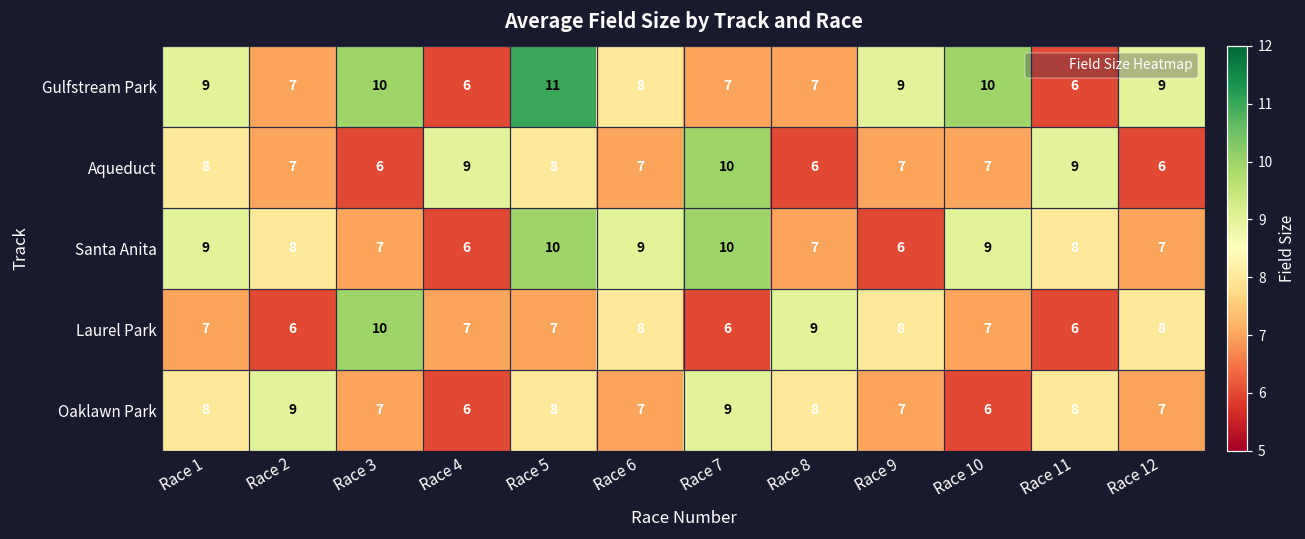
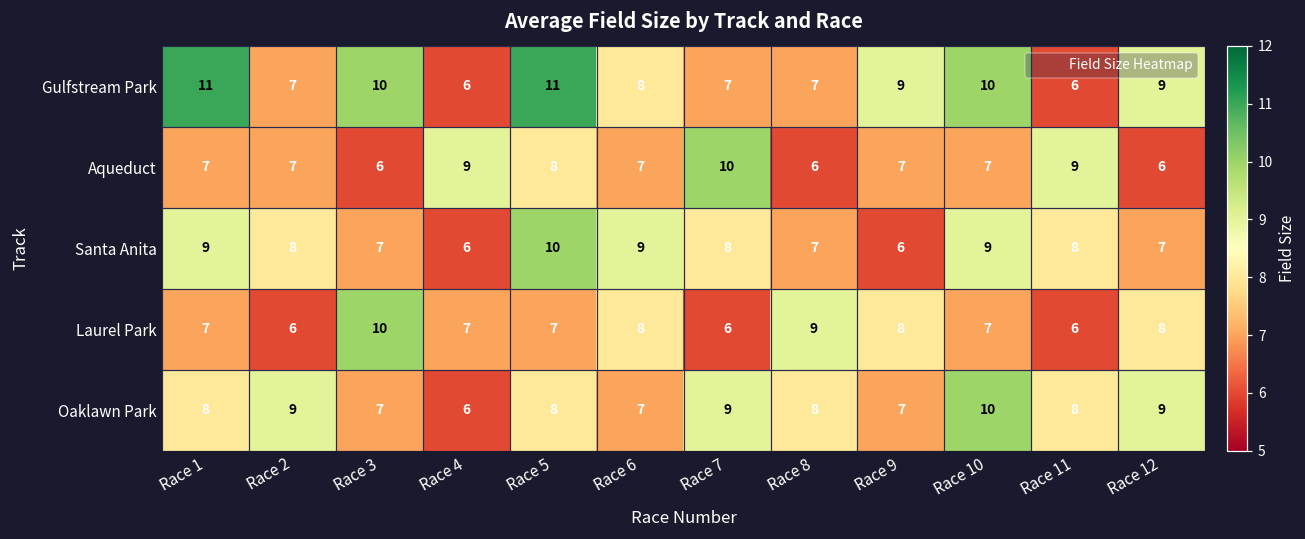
  {
    "Gulfstream Park": {
-     "Race 1": 9,
+     "Race 1": 11,
      "Race 2": 7,
      "Race 3": 10,
      "Race 4": 6,
      "Race 5": 11,
      "Race 6": 8,
      "Race 7": 7,
      "Race 8": 7,
      "Race 9": 9,
      "Race 10": 10,
      "Race 11": 6,
      "Race 12": 9
    },
    "Aqueduct": {
-     "Race 1": 8,
+     "Race 1": 7,
      "Race 2": 7,
      "Race 3": 6,
      "Race 4": 9,
      "Race 5": 8,
      "Race 6": 7,
      "Race 7": 10,
      "Race 8": 6,
      "Race 9": 7,
      "Race 10": 7,
      "Race 11": 9,
      "Race 12": 6
    },
    "Santa Anita": {
      "Race 1": 9,
      "Race 2": 8,
      "Race 3": 7,
      "Race 4": 6,
      "Race 5": 10,
      "Race 6": 9,
-     "Race 7": 10,
+     "Race 7": 8,
      "Race 8": 7,
      "Race 9": 6,
      "Race 10": 9,
      "Race 11": 8,
      "Race 12": 7
    },
    "Laurel Park": {
      "Race 1": 7,
      "Race 2": 6,
      "Race 3": 10,
      "Race 4": 7,
      "Race 5": 7,
      "Race 6": 8,
      "Race 7": 6,
      "Race 8": 9,
      "Race 9": 8,
      "Race 10": 7,
      "Race 11": 6,
      "Race 12": 8
    },
    "Oaklawn Park": {
      "Race 1": 8,
      "Race 2": 9,
      "Race 3": 7,
      "Race 4": 6,
      "Race 5": 8,
      "Race 6": 7,
      "Race 7": 9,
      "Race 8": 8,
      "Race 9": 7,
-     "Race 10": 6,
+     "Race 10": 10,
      "Race 11": 8,
-     "Race 12": 7
+     "Race 12": 9
    }
  }
